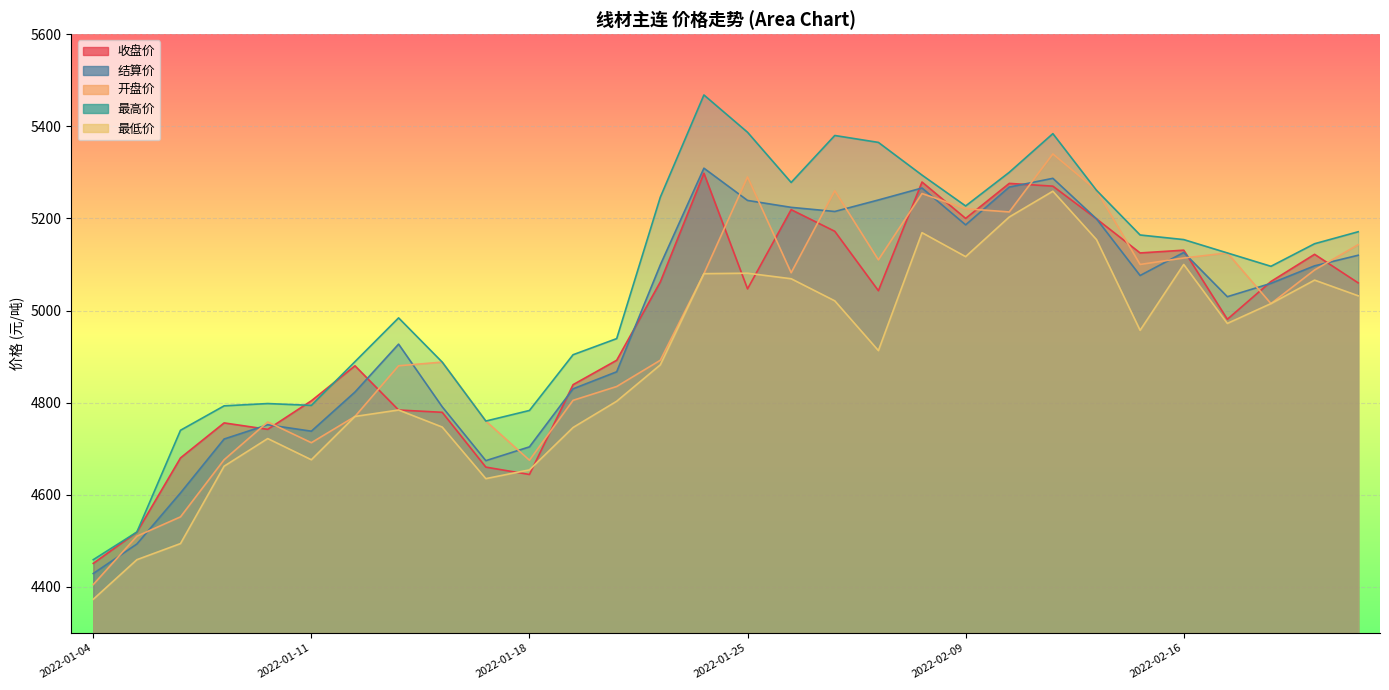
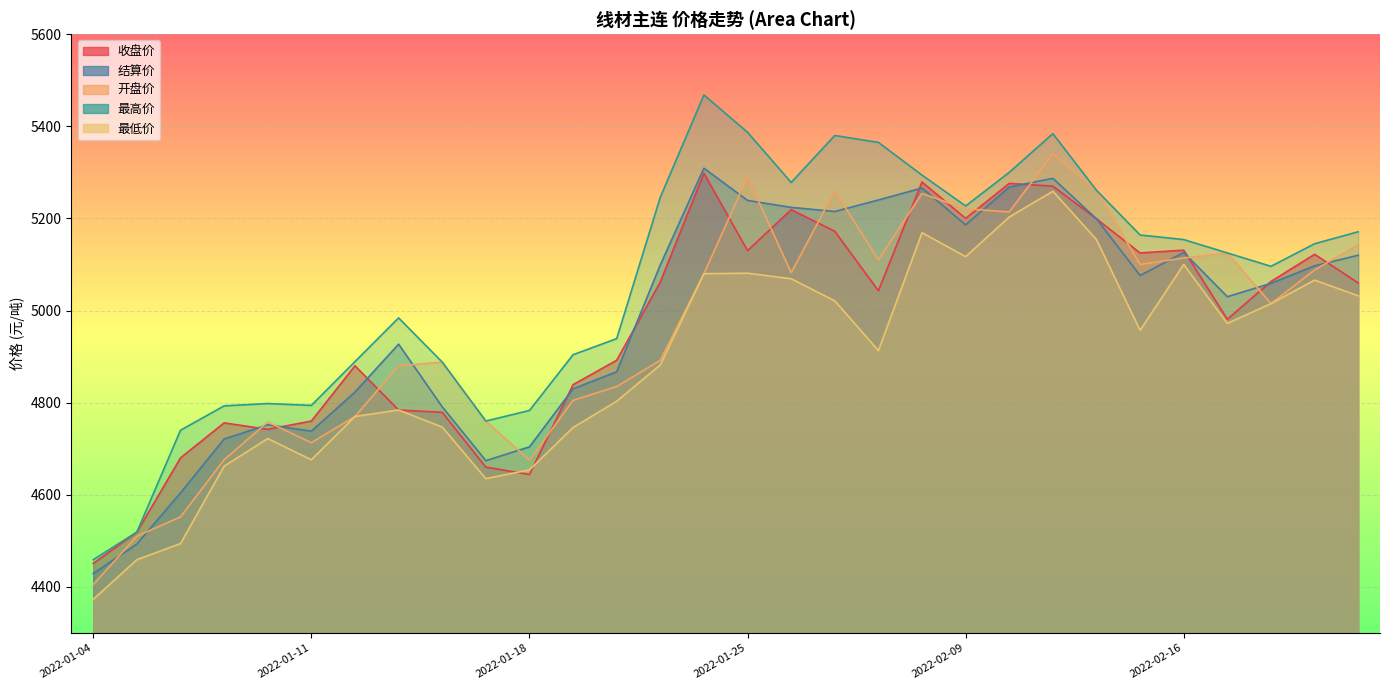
  {
    "收盘价": {
      "2022-01-04": 4450,
-     "2022-01-11": 4800,
+     "2022-01-11": 4760,
      "2022-01-18": 4640,
-     "2022-01-25": 5050,
+     "2022-01-25": 5130,
      "2022-02-09": 5200
    }
  }
